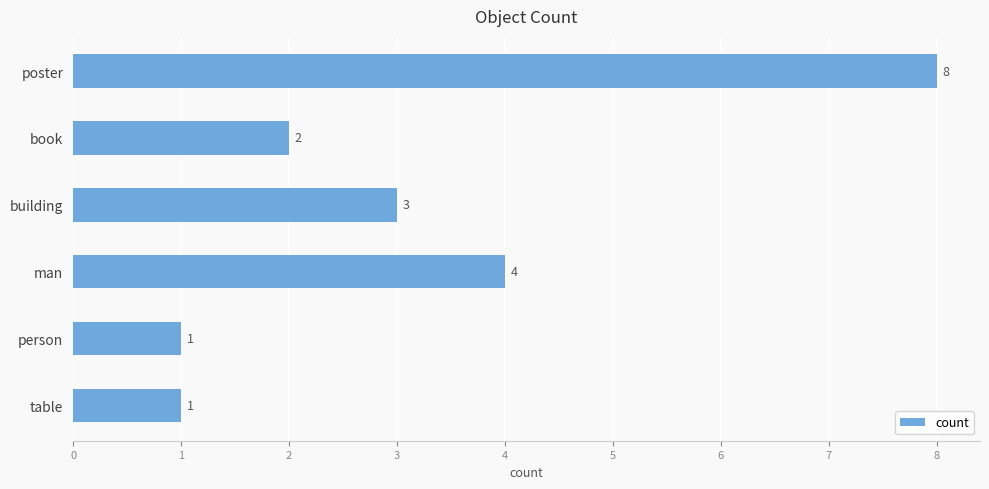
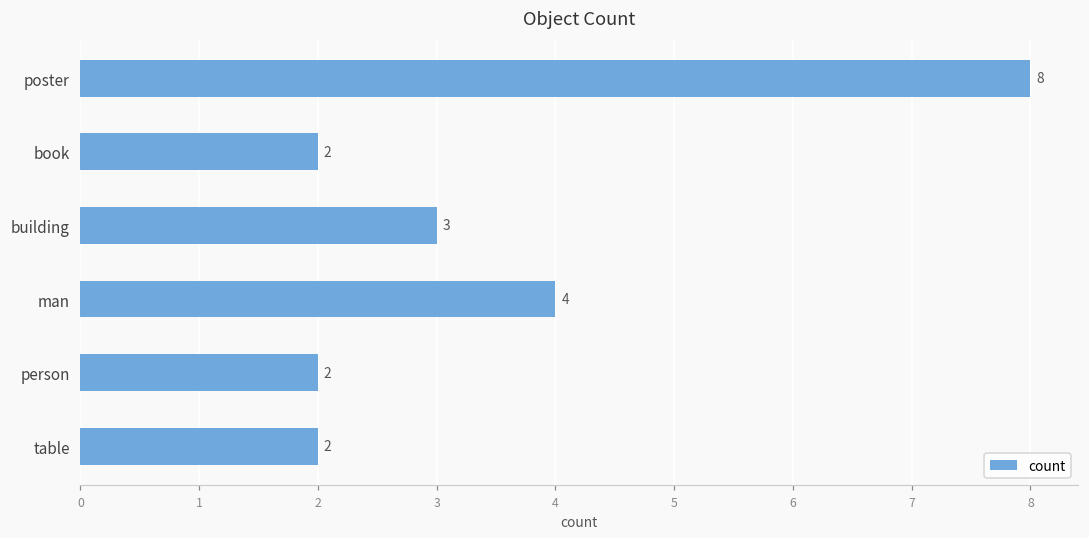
  {
    "poster": 8,
    "book": 2,
    "building": 3,
    "man": 4,
-   "person": 1,
-   "table": 1
+   "person": 2,
+   "table": 2
  }
